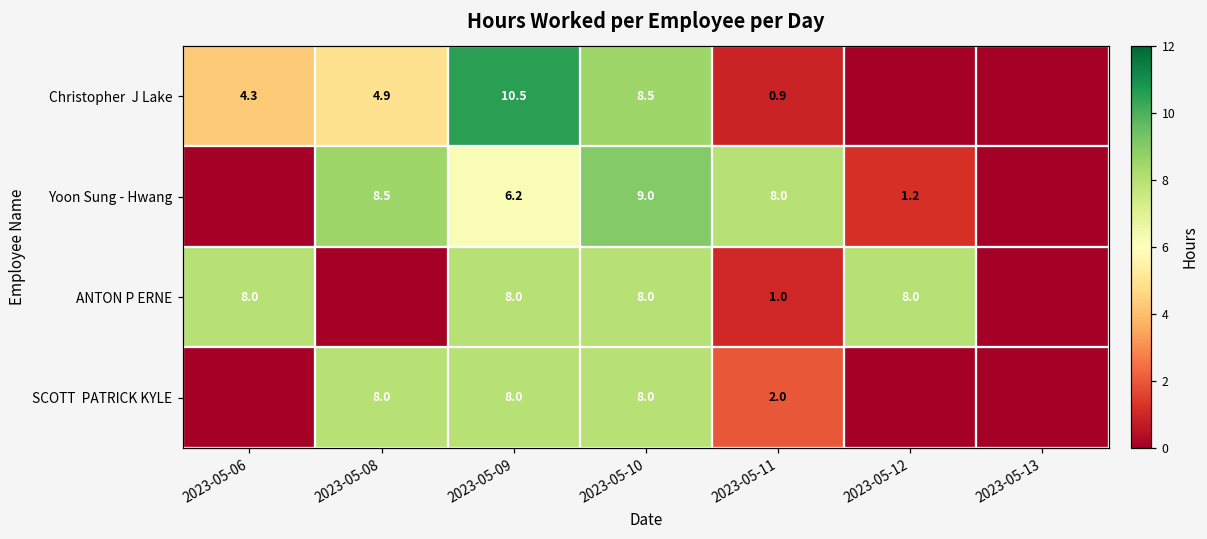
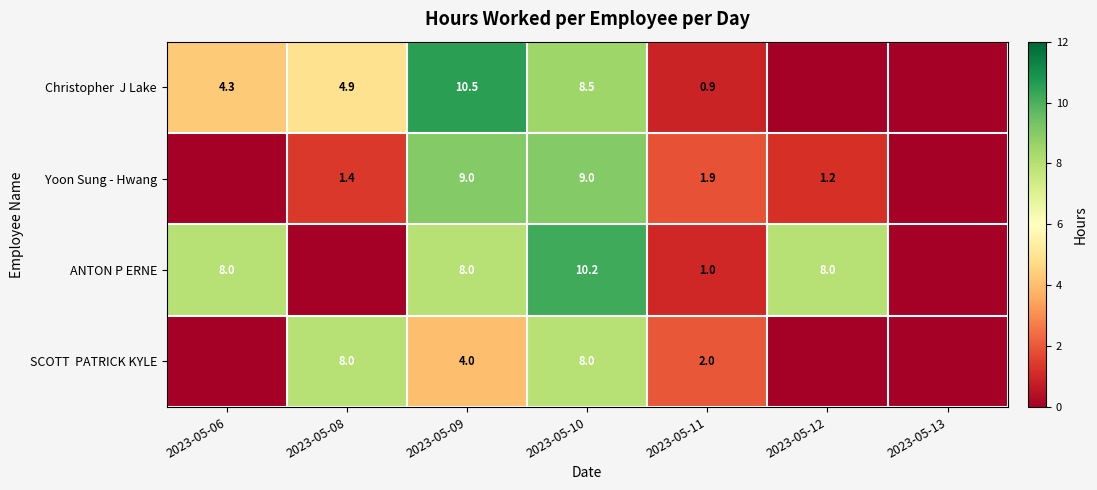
  {
    "Christopher J Lake": {
      "2023-05-06": 4.3,
      "2023-05-08": 4.9,
      "2023-05-09": 10.5,
      "2023-05-10": 8.5,
      "2023-05-11": 0.9
    },
    "Yoon Sung - Hwang": {
-     "2023-05-08": 8.5,
-     "2023-05-09": 6.2,
+     "2023-05-08": 1.4,
+     "2023-05-09": 9.0,
      "2023-05-10": 9.0,
-     "2023-05-11": 8.0,
+     "2023-05-11": 1.9,
      "2023-05-12": 1.2
    },
    "ANTON P ERNE": {
      "2023-05-06": 8.0,
      "2023-05-09": 8.0,
-     "2023-05-10": 8.0,
+     "2023-05-10": 10.2,
      "2023-05-11": 1.0,
      "2023-05-12": 8.0
    },
    "SCOTT PATRICK KYLE": {
      "2023-05-08": 8.0,
-     "2023-05-09": 8.0,
+     "2023-05-09": 4.0,
      "2023-05-10": 8.0,
      "2023-05-11": 2.0
    }
  }
